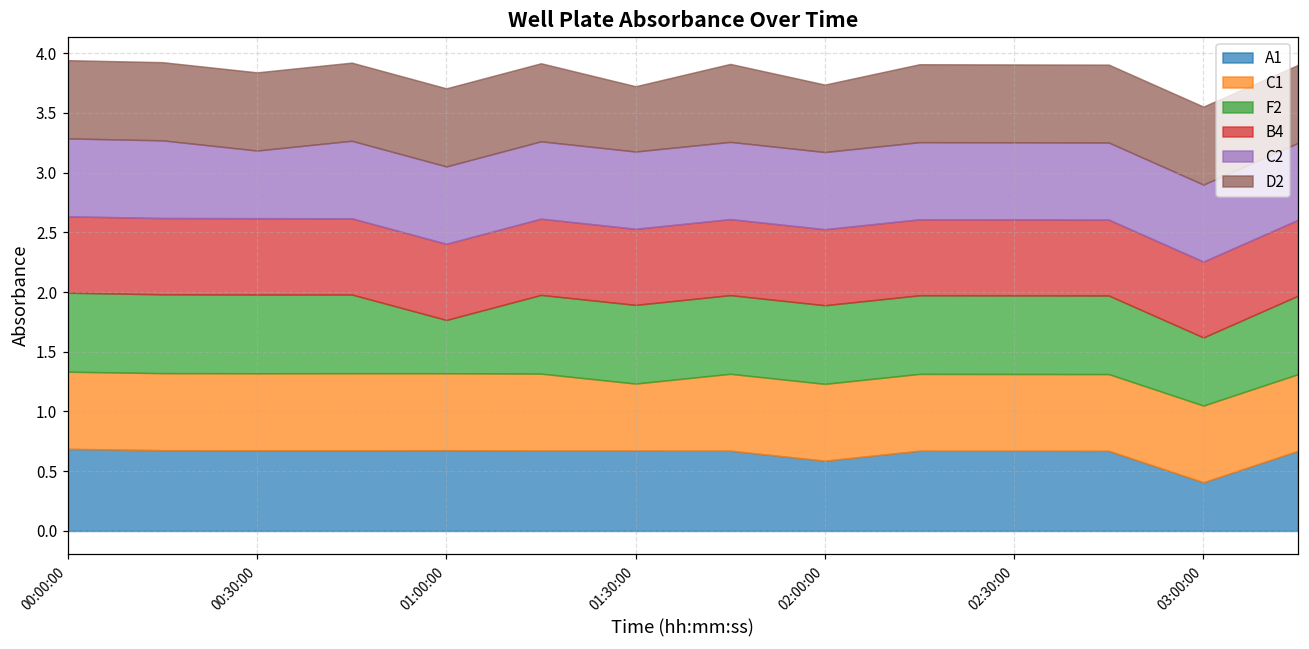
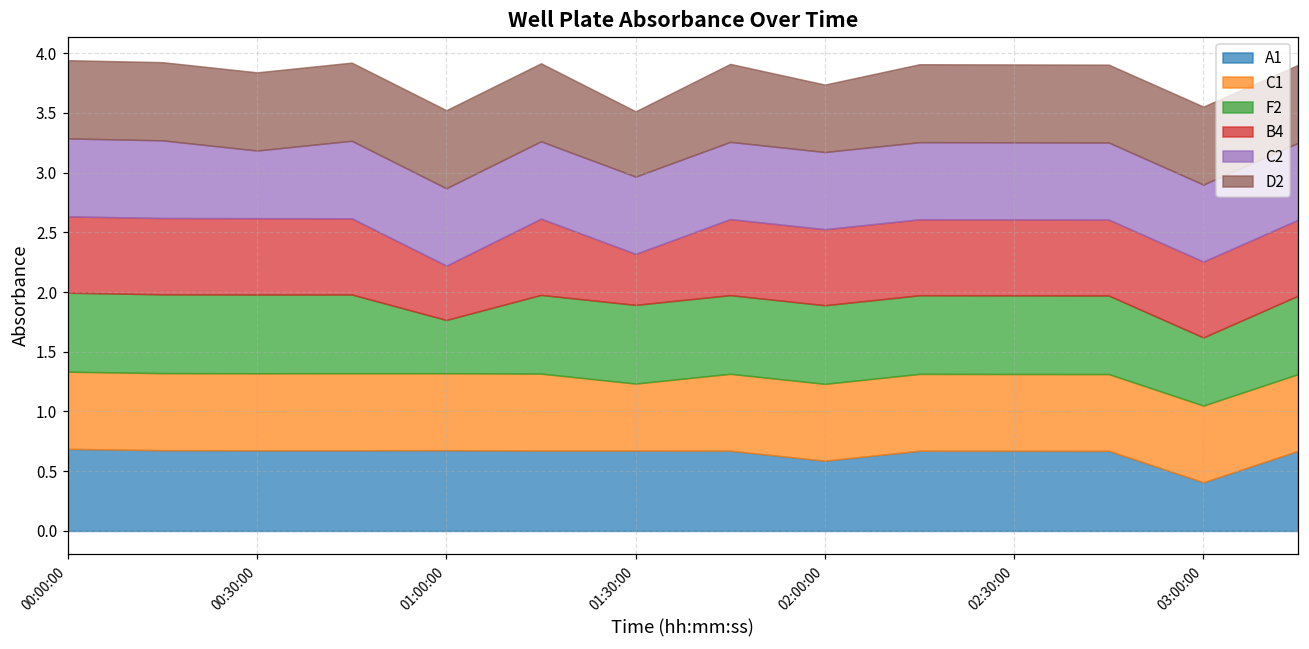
  {
    "A1": {
      "00:00:00": 0.69,
      "00:30:00": 0.68,
      "01:00:00": 0.68,
      "01:30:00": 0.67,
      "02:00:00": 0.59,
      "02:30:00": 0.67,
      "03:00:00": 0.41
    },
    "C1": {
      "00:00:00": 0.65,
      "00:30:00": 0.64,
      "01:00:00": 0.64,
      "01:30:00": 0.56,
      "02:00:00": 0.64,
      "02:30:00": 0.64,
      "03:00:00": 0.64
    },
    "F2": {
      "00:00:00": 0.66,
      "00:30:00": 0.66,
      "01:00:00": 0.45,
      "01:30:00": 0.66,
      "02:00:00": 0.66,
      "02:30:00": 0.66,
      "03:00:00": 0.57
    },
    "B4": {
      "00:00:00": 0.64,
      "00:30:00": 0.64,
-     "01:00:00": 0.64,
-     "01:30:00": 0.64,
+     "01:00:00": 0.45,
+     "01:30:00": 0.43,
      "02:00:00": 0.64,
      "02:30:00": 0.64,
      "03:00:00": 0.64
    },
    "C2": {
      "00:00:00": 0.65,
      "00:30:00": 0.57,
      "01:00:00": 0.65,
      "01:30:00": 0.65,
      "02:00:00": 0.65,
      "02:30:00": 0.65,
      "03:00:00": 0.64
    },
    "D2": {
      "00:00:00": 0.65,
      "00:30:00": 0.65,
      "01:00:00": 0.65,
      "01:30:00": 0.55,
      "02:00:00": 0.56,
      "02:30:00": 0.65,
      "03:00:00": 0.65
    }
  }
